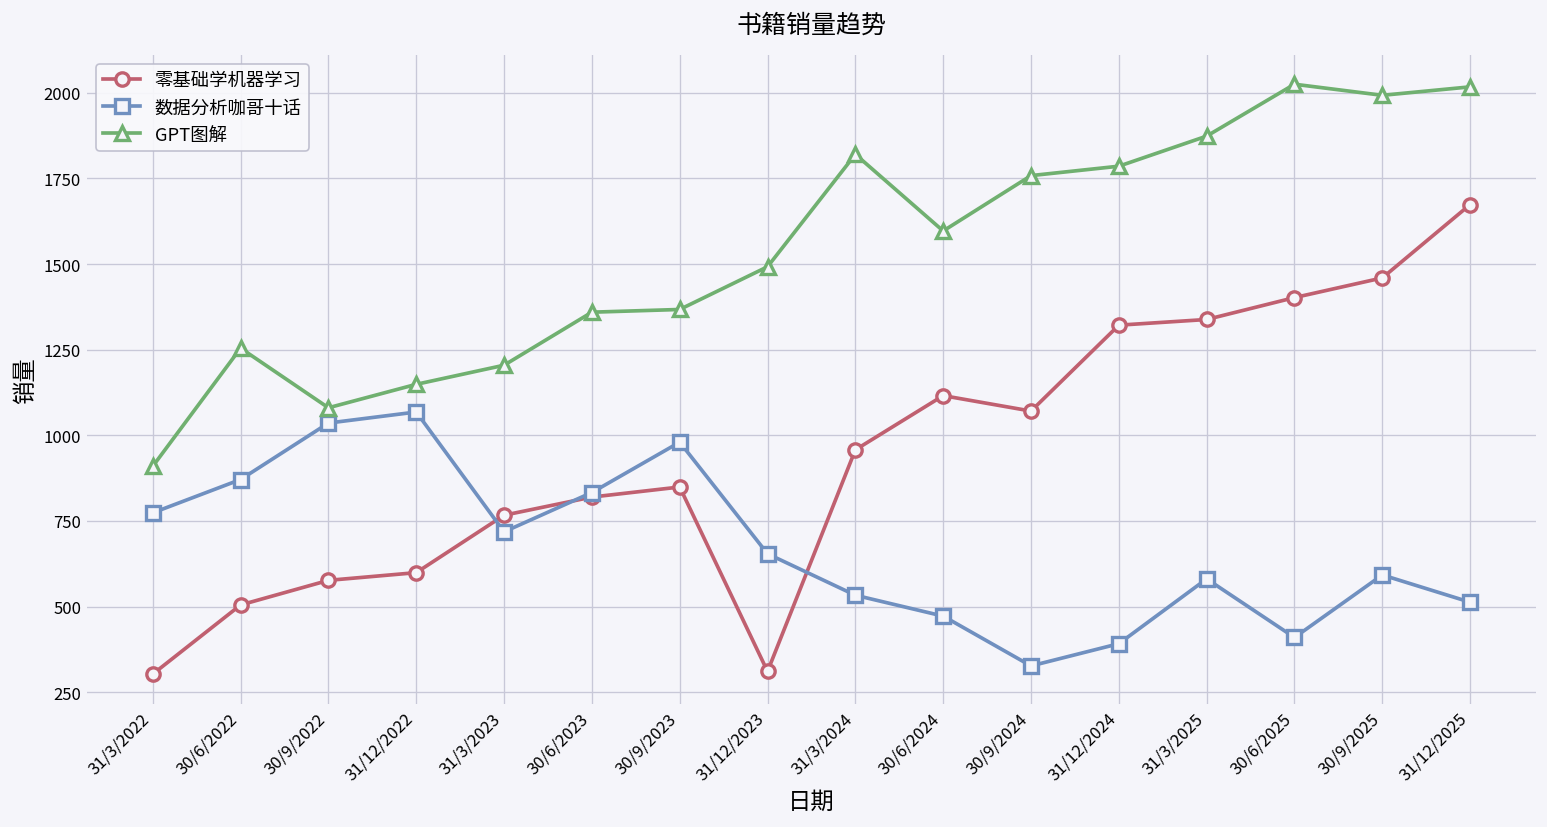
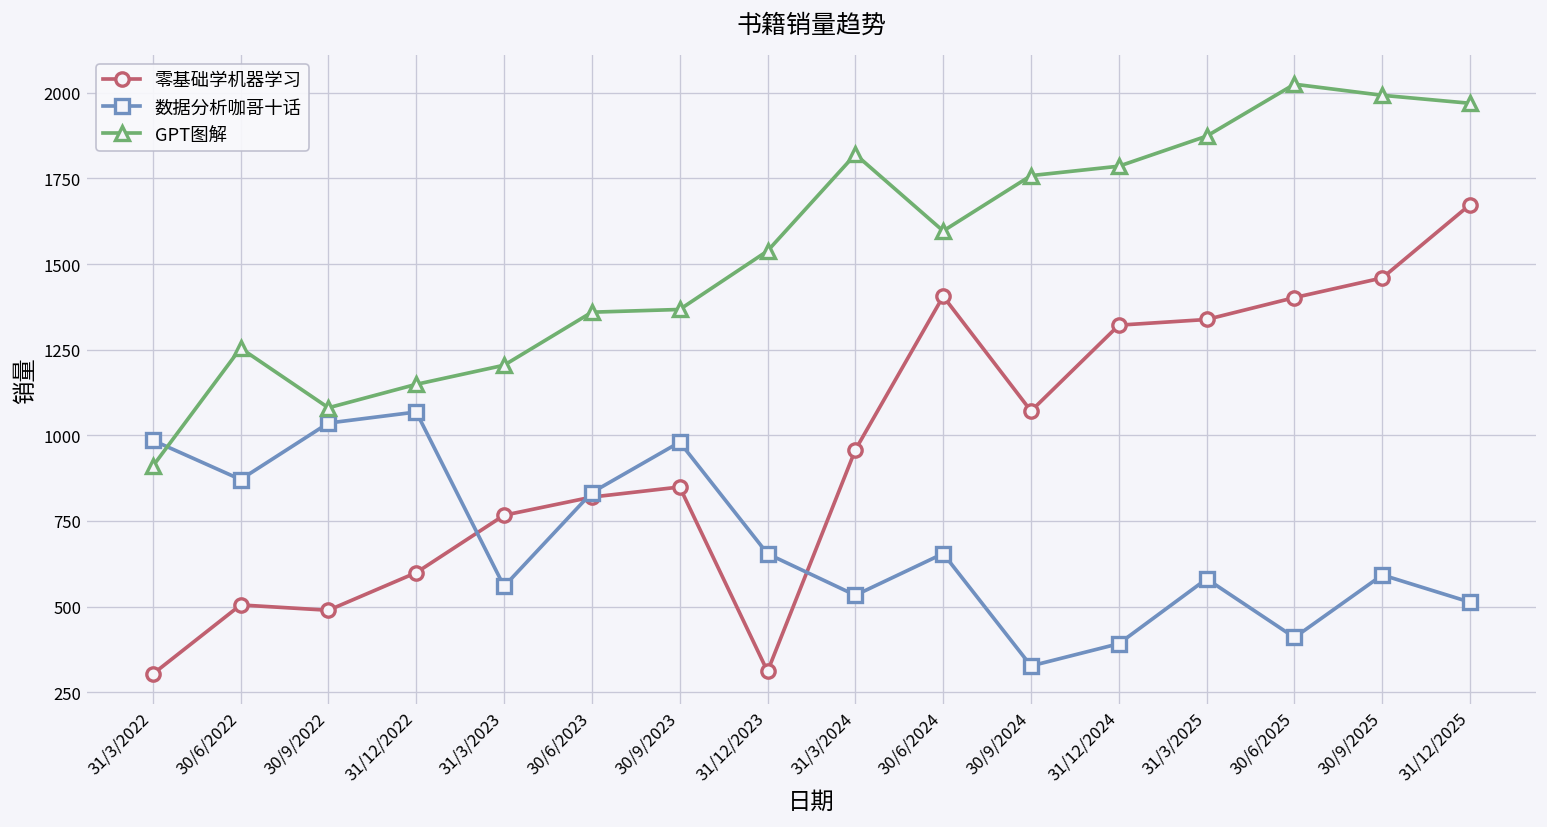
  {
    "零基础学机器学习": {
      "31/3/2022": 300,
      "30/6/2022": 500,
-     "30/9/2022": 580,
+     "30/9/2022": 490,
      "31/12/2022": 600,
      "31/3/2023": 770,
      "30/6/2023": 820,
      "30/9/2023": 850,
      "31/12/2023": 310,
      "31/3/2024": 960,
-     "30/6/2024": 1120,
+     "30/6/2024": 1410,
      "30/9/2024": 1070,
      "31/12/2024": 1320,
      "31/3/2025": 1340,
      "30/6/2025": 1400,
      "30/9/2025": 1460,
      "31/12/2025": 1670
    },
    "数据分析咖哥十话": {
-     "31/3/2022": 770,
+     "31/3/2022": 990,
      "30/6/2022": 870,
      "30/9/2022": 1040,
      "31/12/2022": 1070,
-     "31/3/2023": 720,
+     "31/3/2023": 560,
      "30/6/2023": 830,
      "30/9/2023": 980,
      "31/12/2023": 650,
      "31/3/2024": 530,
-     "30/6/2024": 470,
+     "30/6/2024": 650,
      "30/9/2024": 330,
      "31/12/2024": 390,
      "31/3/2025": 580,
      "30/6/2025": 410,
      "30/9/2025": 590,
      "31/12/2025": 510
    },
    "GPT图解": {
      "31/3/2022": 910,
      "30/6/2022": 1250,
      "30/9/2022": 1080,
      "31/12/2022": 1150,
      "31/3/2023": 1200,
      "30/6/2023": 1360,
      "30/9/2023": 1370,
-     "31/12/2023": 1490,
+     "31/12/2023": 1540,
      "31/3/2024": 1820,
      "30/6/2024": 1600,
      "30/9/2024": 1760,
      "31/12/2024": 1790,
      "31/3/2025": 1870,
      "30/6/2025": 2030,
      "30/9/2025": 1990,
-     "31/12/2025": 2020
+     "31/12/2025": 1970
    }
  }
